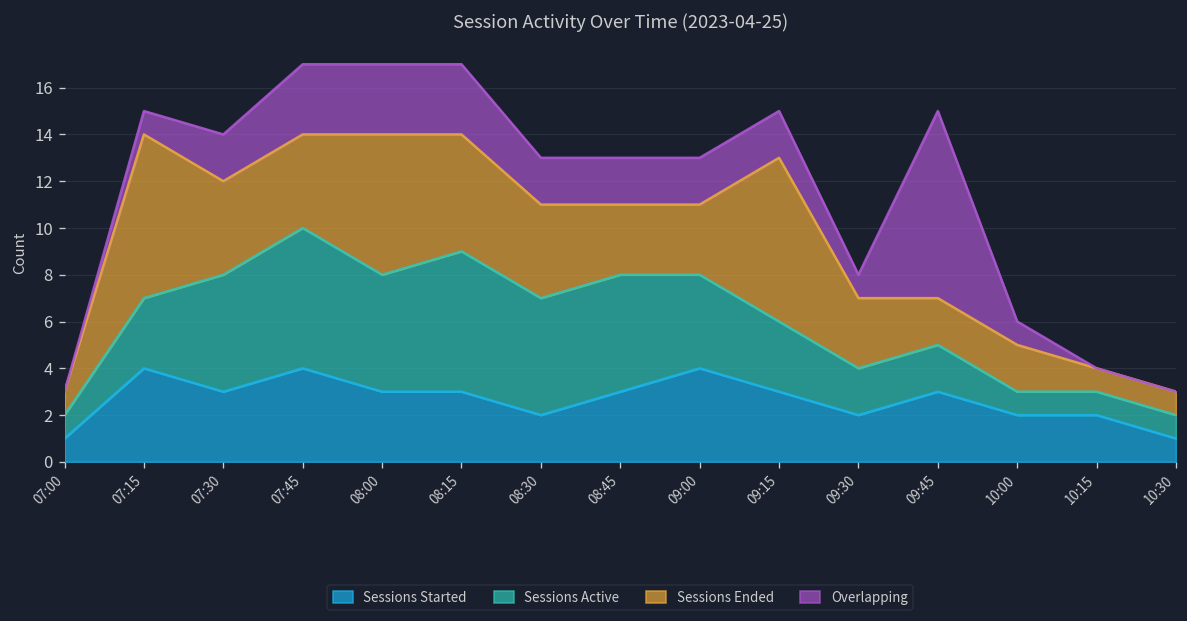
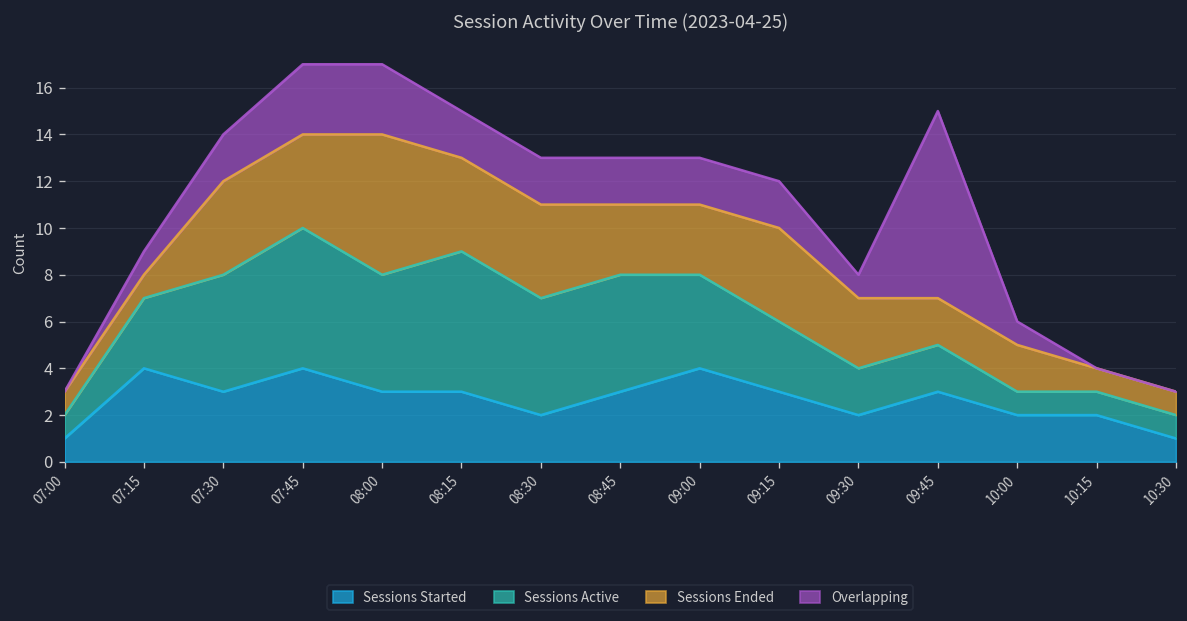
  {
    "Sessions Ended": {
-     "07:15": 7,
+     "07:15": 1,
      "07:30": 4,
      "07:45": 4,
      "08:00": 6,
-     "08:15": 5,
+     "08:15": 4,
      "08:30": 4,
      "08:45": 3,
      "09:00": 3,
-     "09:15": 7,
+     "09:15": 4,
      "09:30": 3,
      "09:45": 2,
      "10:00": 2
    },
    "Overlapping": {
      "07:15": 1,
      "07:30": 2,
      "07:45": 3,
      "08:00": 3,
-     "08:15": 3,
+     "08:15": 2,
      "08:30": 2,
      "08:45": 2,
      "09:00": 2,
      "09:15": 2,
      "09:30": 1,
      "09:45": 8,
      "10:00": 1
    }
  }
